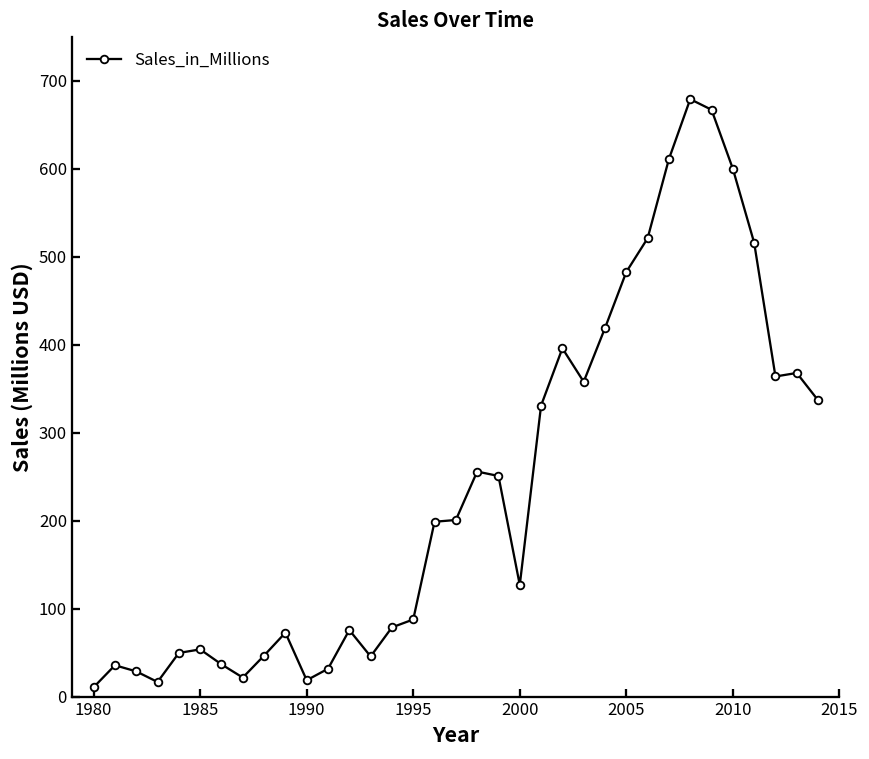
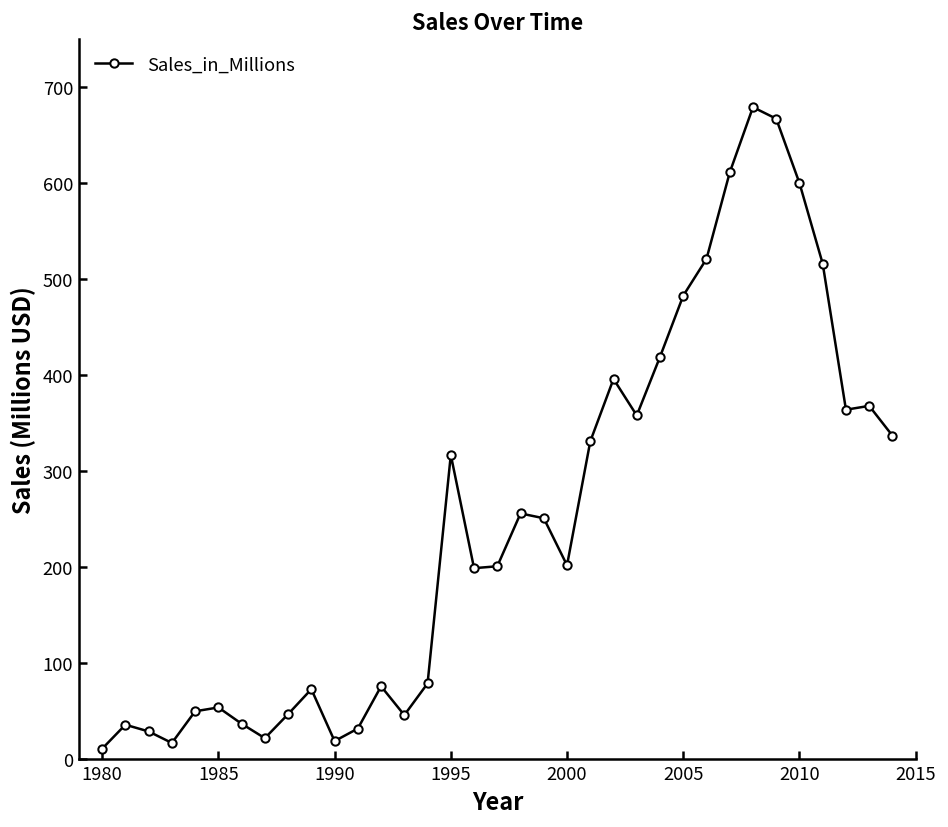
  {
    "1980": 10,
    "1985": 50,
    "1990": 20,
-   "1995": 90,
-   "2000": 130,
+   "1995": 320,
+   "2000": 200,
    "2005": 480,
    "2010": 600
  }
